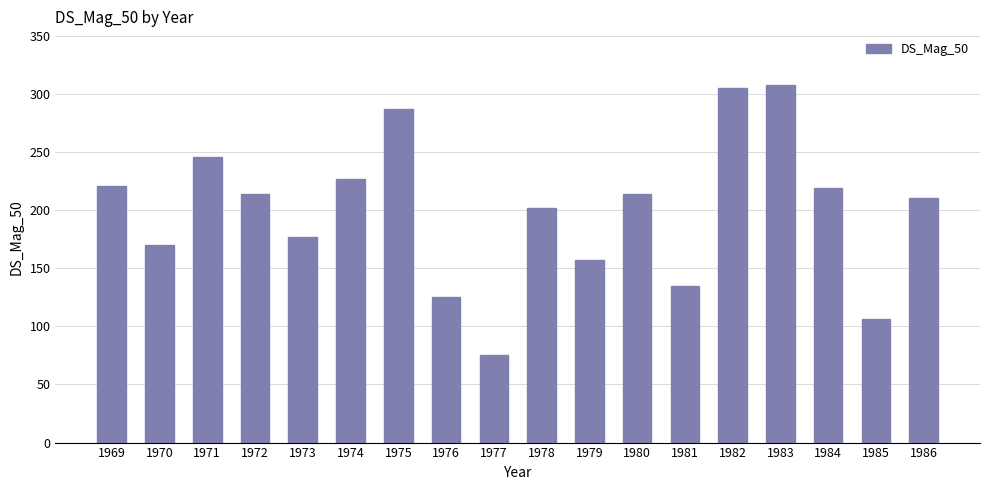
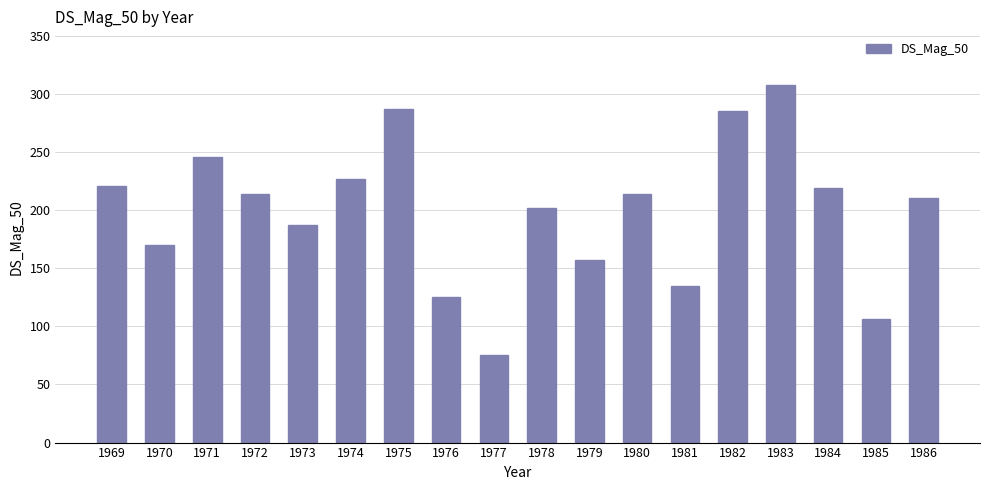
  {
    "1969": 221,
    "1970": 170,
    "1971": 246,
    "1972": 214,
-   "1973": 177,
+   "1973": 187,
    "1974": 227,
    "1975": 287,
    "1976": 125,
    "1977": 75,
    "1978": 202,
    "1979": 157,
    "1980": 214,
    "1981": 135,
-   "1982": 305,
+   "1982": 285,
    "1983": 308,
    "1984": 219,
    "1985": 106,
    "1986": 210
  }
